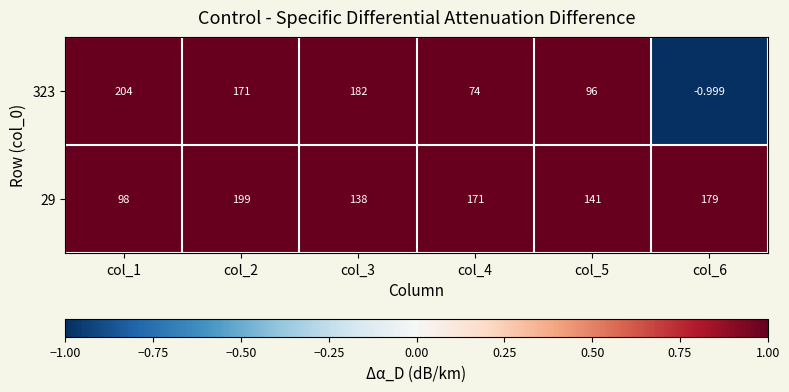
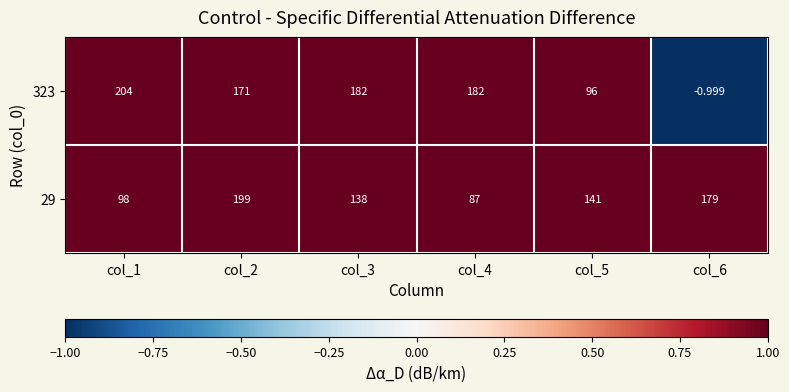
  {
    "323": {
      "col_1": 204,
      "col_2": 171,
      "col_3": 182,
-     "col_4": 74,
+     "col_4": 182,
      "col_5": 96,
      "col_6": -0.999
    },
    "29": {
      "col_1": 98,
      "col_2": 199,
      "col_3": 138,
-     "col_4": 171,
+     "col_4": 87,
      "col_5": 141,
      "col_6": 179
    }
  }
